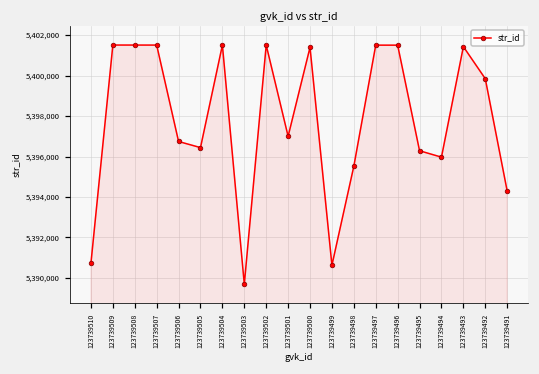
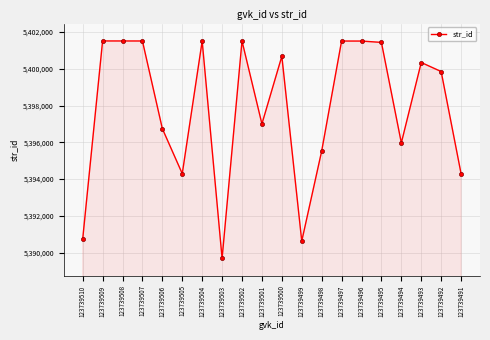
  {
    "123739510": "5,390,700",
    "123739509": "5,401,500",
    "123739508": "5,401,500",
    "123739507": "5,401,500",
    "123739506": "5,396,700",
-   "123739505": "5,396,400",
+   "123739505": "5,394,300",
    "123739504": "5,401,500",
    "123739503": "5,389,700",
    "123739502": "5,401,500",
    "123739501": "5,397,000",
-   "123739500": "5,401,400",
+   "123739500": "5,400,700",
    "123739499": "5,390,600",
    "123739498": "5,395,500",
    "123739497": "5,401,500",
    "123739496": "5,401,500",
-   "123739495": "5,396,300",
+   "123739495": "5,401,400",
    "123739494": "5,396,000",
-   "123739493": "5,401,400",
+   "123739493": "5,400,300",
    "123739492": "5,399,800",
    "123739491": "5,394,300"
  }
